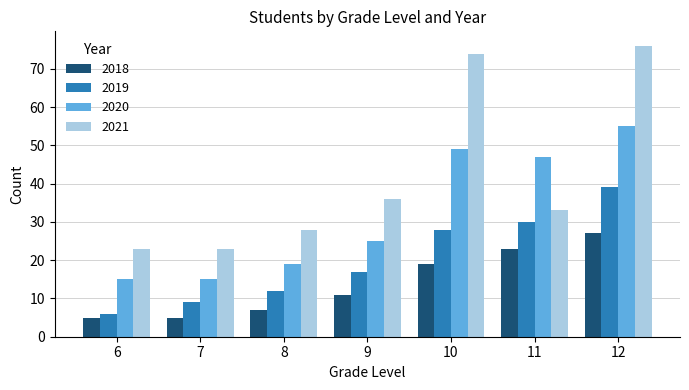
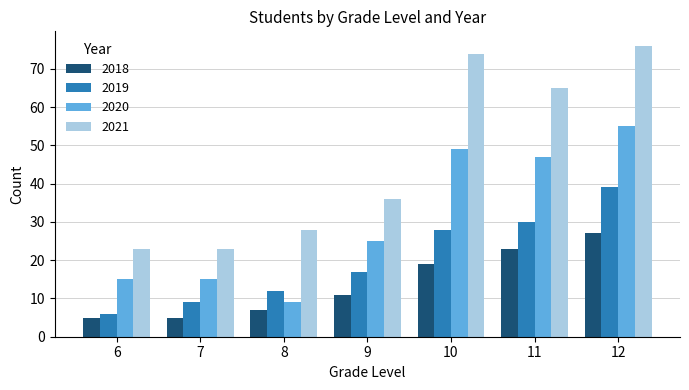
  {
    "2018": {
      "6": 5,
      "7": 5,
      "8": 7,
      "9": 11,
      "10": 19,
      "11": 23,
      "12": 27
    },
    "2019": {
      "6": 6,
      "7": 9,
      "8": 12,
      "9": 17,
      "10": 28,
      "11": 30,
      "12": 39
    },
    "2020": {
      "6": 15,
      "7": 15,
-     "8": 19,
+     "8": 9,
      "9": 25,
      "10": 49,
      "11": 47,
      "12": 55
    },
    "2021": {
      "6": 23,
      "7": 23,
      "8": 28,
      "9": 36,
      "10": 74,
-     "11": 33,
+     "11": 65,
      "12": 76
    }
  }
